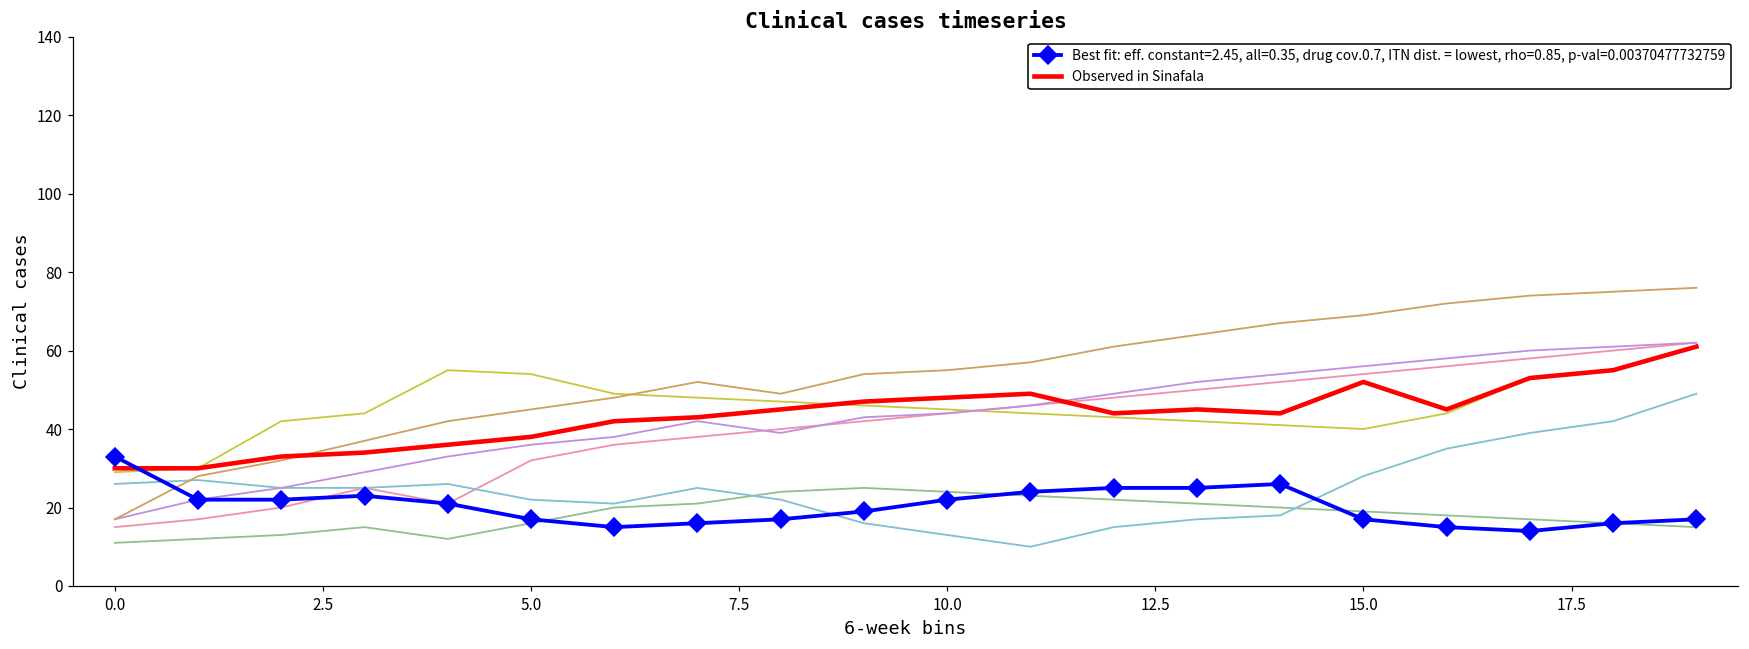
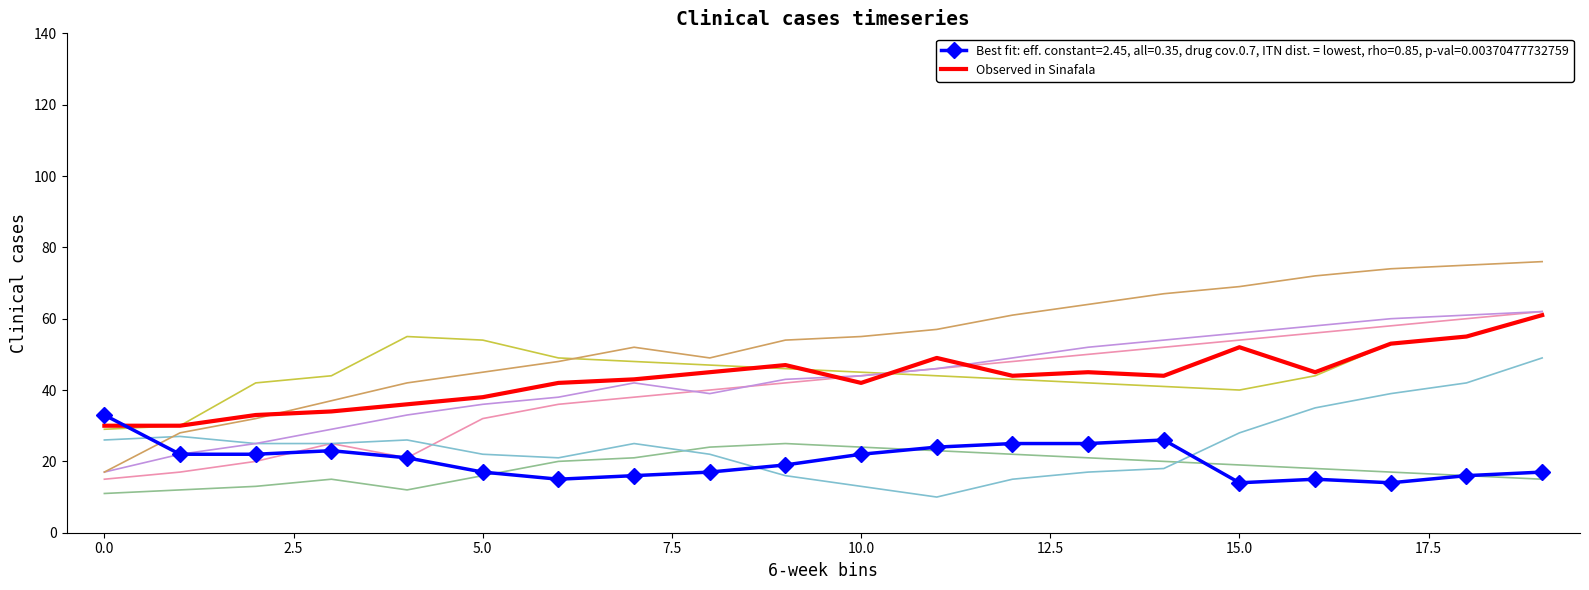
  {
    "Observed in Sinafala": {
      "0.0": 30,
      "5.0": 38,
-     "10.0": 48,
+     "10.0": 42,
      "15.0": 52
    },
    "Best fit: eff. constant=2.45, all=0.35, drug cov.0.7, ITN dist. = lowest, rho=0.85, p-val=0.00370477732759": {
      "0.0": 33,
      "5.0": 17,
      "10.0": 22,
-     "15.0": 17
+     "15.0": 14
    }
  }
